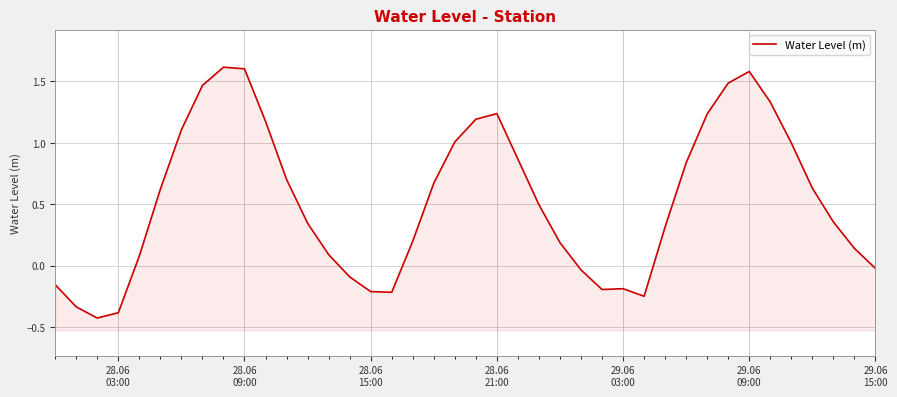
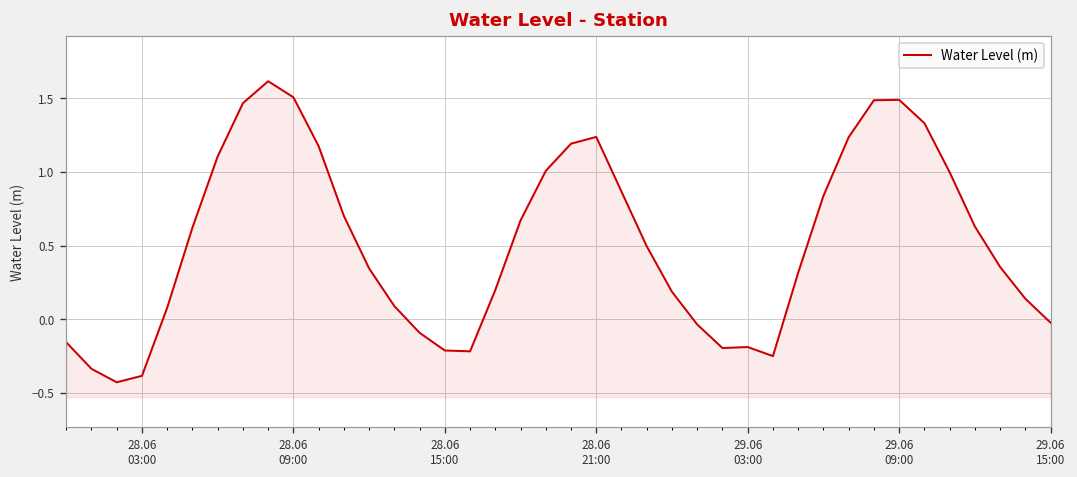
  {
    "28.06 03:00": -0.38,
-   "28.06 09:00": 1.60,
+   "28.06 09:00": 1.51,
    "28.06 15:00": -0.21,
    "28.06 21:00": 1.24,
    "29.06 03:00": -0.19,
-   "29.06 09:00": 1.58,
+   "29.06 09:00": 1.49,
    "29.06 15:00": -0.02
  }
